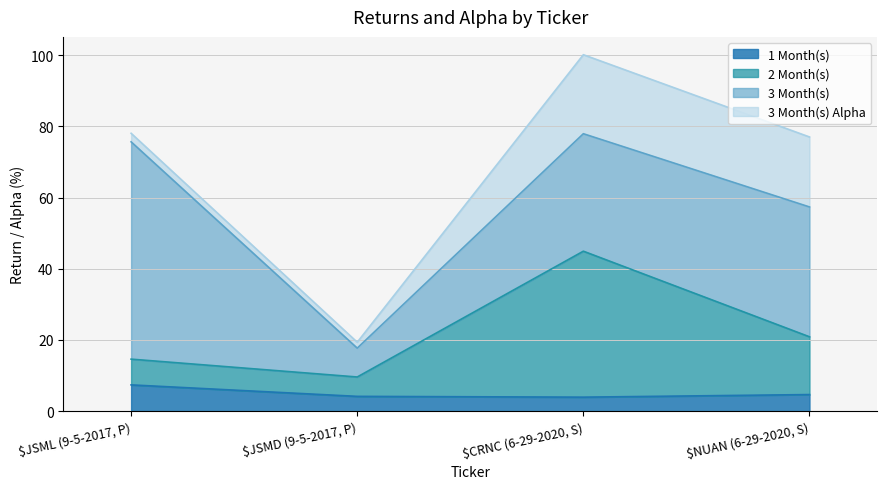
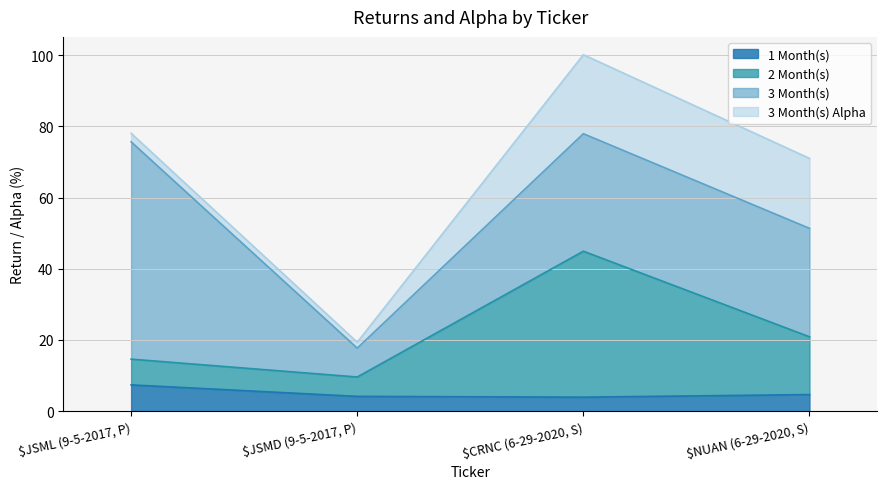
  {
    "3 Month(s)": {
      "$JSML (9-5-2017, P)": 61,
      "$JSMD (9-5-2017, P)": 8,
      "$CRNC (6-29-2020, S)": 33,
-     "$NUAN (6-29-2020, S)": 36
+     "$NUAN (6-29-2020, S)": 30
    },
    "3 Month(s) Alpha": {
      "$JSML (9-5-2017, P)": 2,
      "$JSMD (9-5-2017, P)": 2,
      "$CRNC (6-29-2020, S)": 22,
      "$NUAN (6-29-2020, S)": 20
    }
  }
